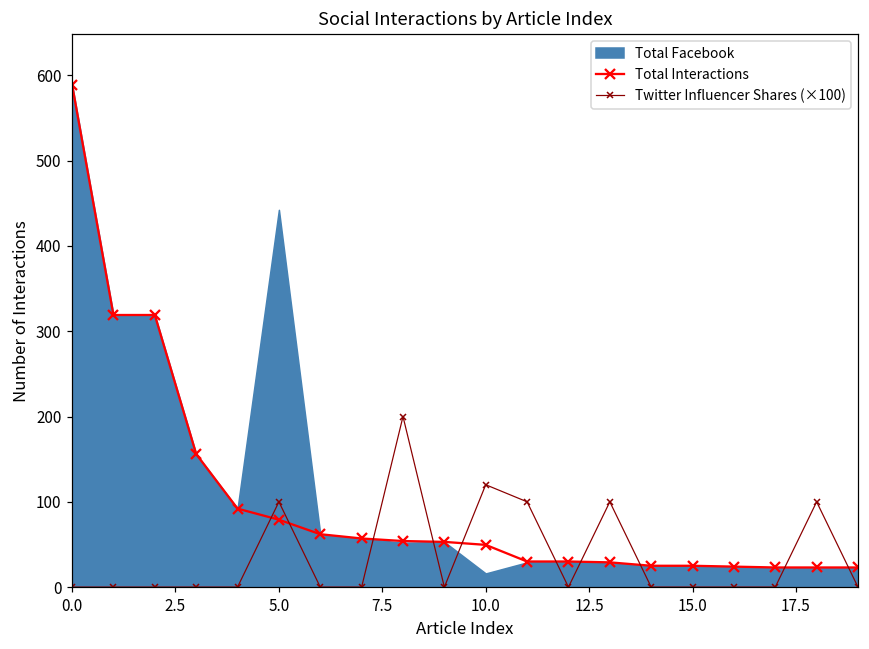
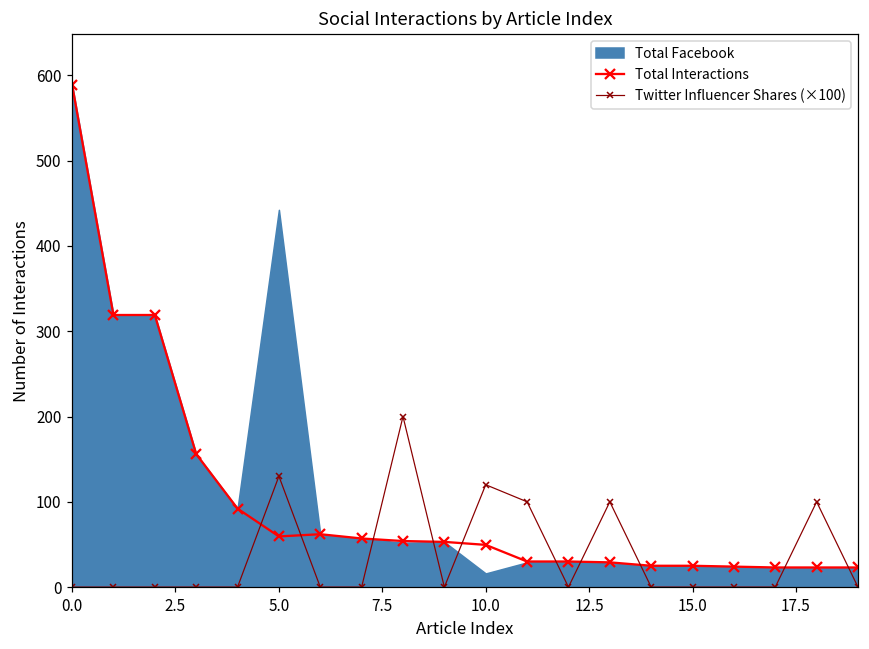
  {
    "Total Interactions": {
-     "5.0": 80,
+     "5.0": 60,
      "10.0": 50
    },
    "Total Facebook": {
      "5.0": 440,
      "10.0": 20
    },
    "Twitter Influencer Shares (×100)": {
      "0.0": 0,
-     "5.0": 100,
+     "5.0": 130,
      "10.0": 120,
      "15.0": 0
    }
  }
